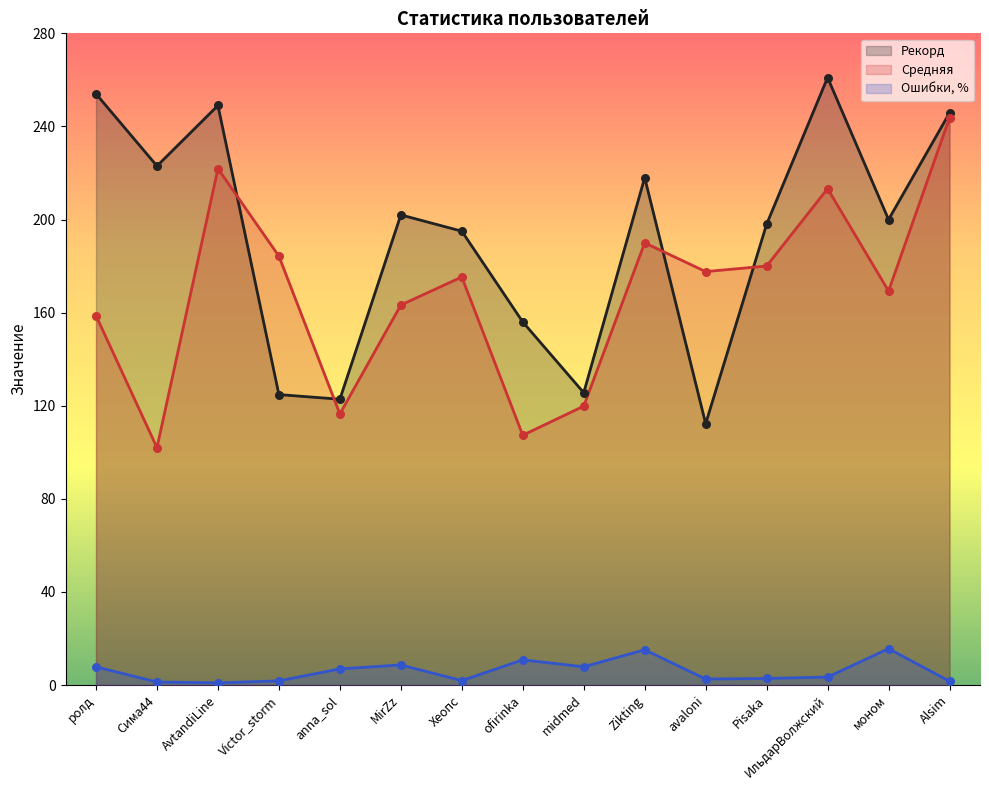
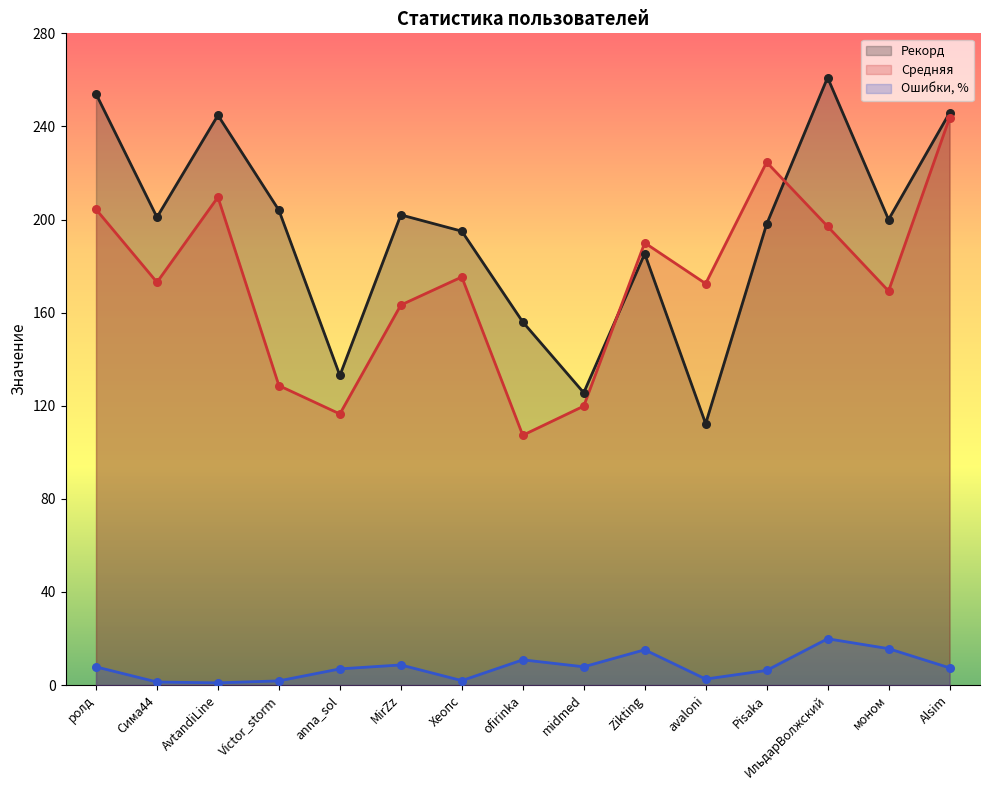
  {
    "Рекорд": {
      "ролд": 254,
-     "Сима44": 223,
-     "AvtandiLine": 249,
-     "Victor_storm": 125,
-     "anna_sol": 123,
+     "Сима44": 201,
+     "AvtandiLine": 245,
+     "Victor_storm": 204,
+     "anna_sol": 133,
      "MirZz": 202,
      "Хеопс": 195,
      "ofirinka": 156,
      "midmed": 126,
-     "Zikting": 218,
+     "Zikting": 185,
      "avaloni": 112,
      "Pisaka": 198,
      "ИльдарВолжский": 261,
      "моном": 200,
      "Alsim": 246
    },
    "Средняя": {
-     "ролд": 159,
-     "Сима44": 102,
-     "AvtandiLine": 222,
-     "Victor_storm": 184,
+     "ролд": 204,
+     "Сима44": 173,
+     "AvtandiLine": 210,
+     "Victor_storm": 129,
      "anna_sol": 116,
      "MirZz": 163,
      "Хеопс": 175,
      "ofirinka": 107,
      "midmed": 120,
      "Zikting": 190,
-     "avaloni": 178,
-     "Pisaka": 180,
-     "ИльдарВолжский": 213,
+     "avaloni": 172,
+     "Pisaka": 225,
+     "ИльдарВолжский": 197,
      "моном": 169,
      "Alsim": 244
    },
    "Ошибки, %": {
      "ролд": 8,
      "Сима44": 1,
      "AvtandiLine": 1,
      "Victor_storm": 2,
      "anna_sol": 7,
      "MirZz": 9,
      "Хеопс": 2,
      "ofirinka": 11,
      "midmed": 8,
      "Zikting": 15,
      "avaloni": 3,
-     "Pisaka": 3,
-     "ИльдарВолжский": 3,
+     "Pisaka": 6,
+     "ИльдарВолжский": 20,
      "моном": 16,
-     "Alsim": 2
+     "Alsim": 7
    }
  }
